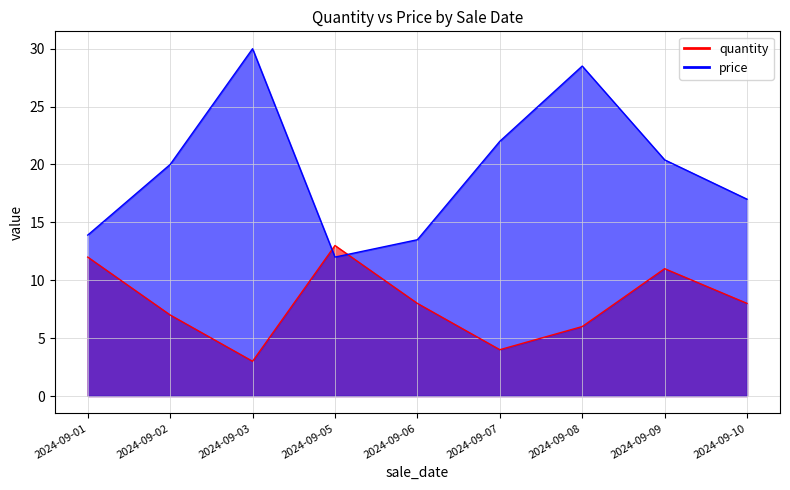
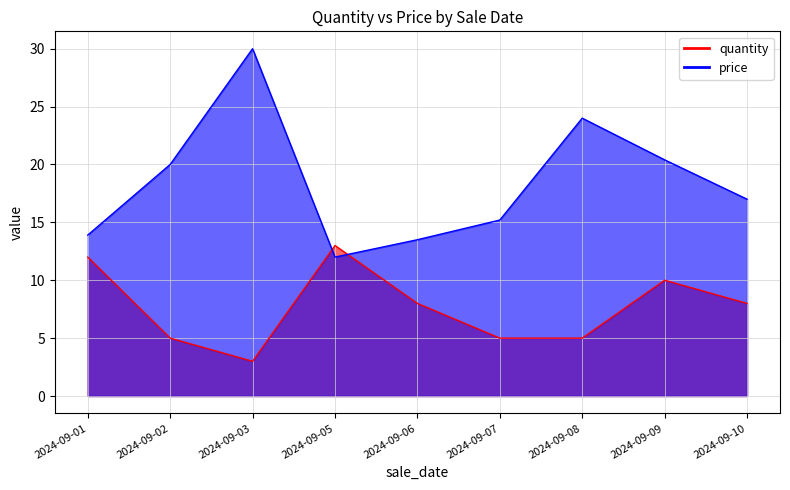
  {
    "quantity": {
      "2024-09-01": 12,
-     "2024-09-02": 7,
+     "2024-09-02": 5,
      "2024-09-03": 3,
      "2024-09-05": 13,
      "2024-09-06": 8,
-     "2024-09-07": 4,
-     "2024-09-08": 6,
-     "2024-09-09": 11,
+     "2024-09-07": 5,
+     "2024-09-08": 5,
+     "2024-09-09": 10,
      "2024-09-10": 8
    },
    "price": {
      "2024-09-01": 13.9,
      "2024-09-02": 20.0,
      "2024-09-03": 30.0,
      "2024-09-05": 12.0,
      "2024-09-06": 13.5,
-     "2024-09-07": 22.0,
-     "2024-09-08": 28.5,
+     "2024-09-07": 15.2,
+     "2024-09-08": 24.0,
      "2024-09-09": 20.4,
      "2024-09-10": 17.0
    }
  }
